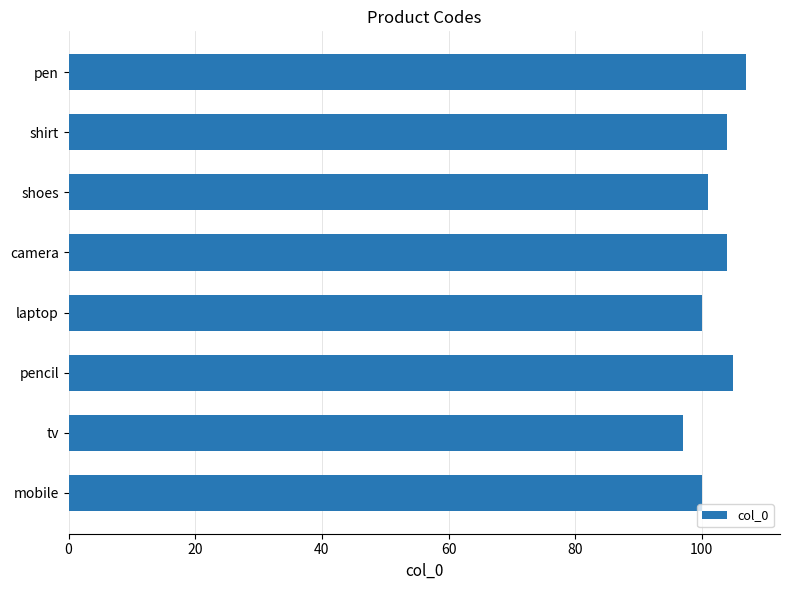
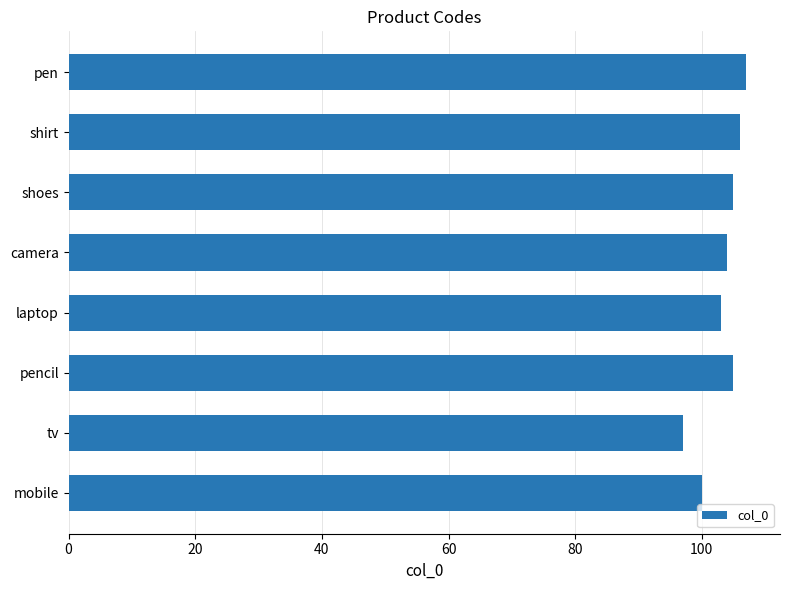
  {
    "pen": 107,
-   "shirt": 104,
-   "shoes": 101,
+   "shirt": 106,
+   "shoes": 105,
    "camera": 104,
-   "laptop": 100,
+   "laptop": 103,
    "pencil": 105,
    "tv": 97,
    "mobile": 100
  }
